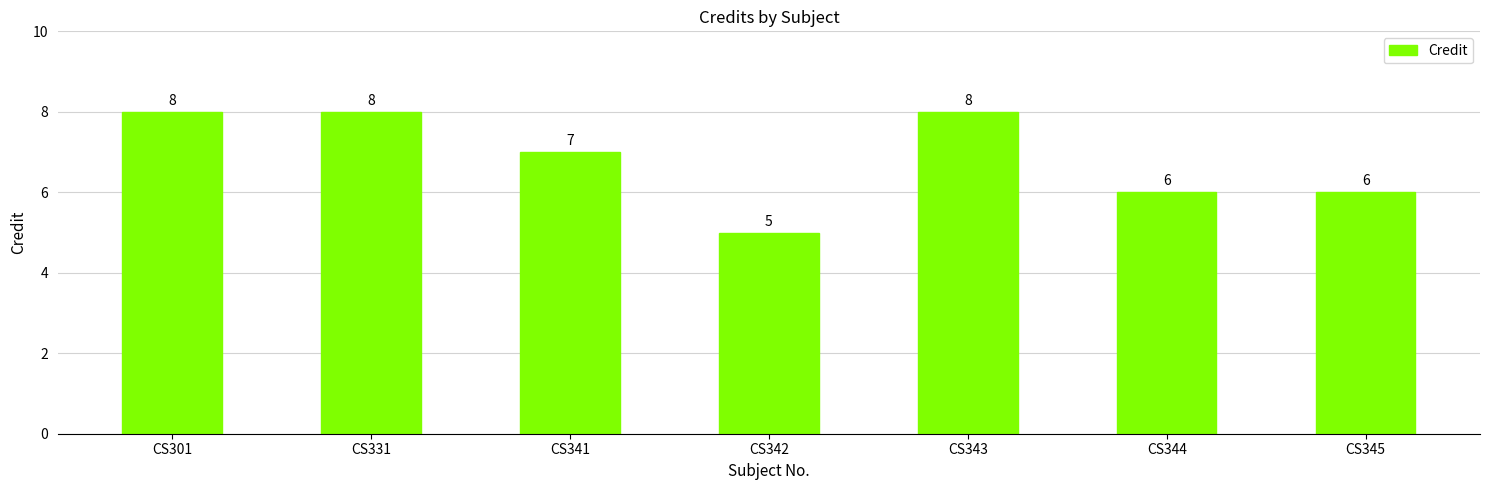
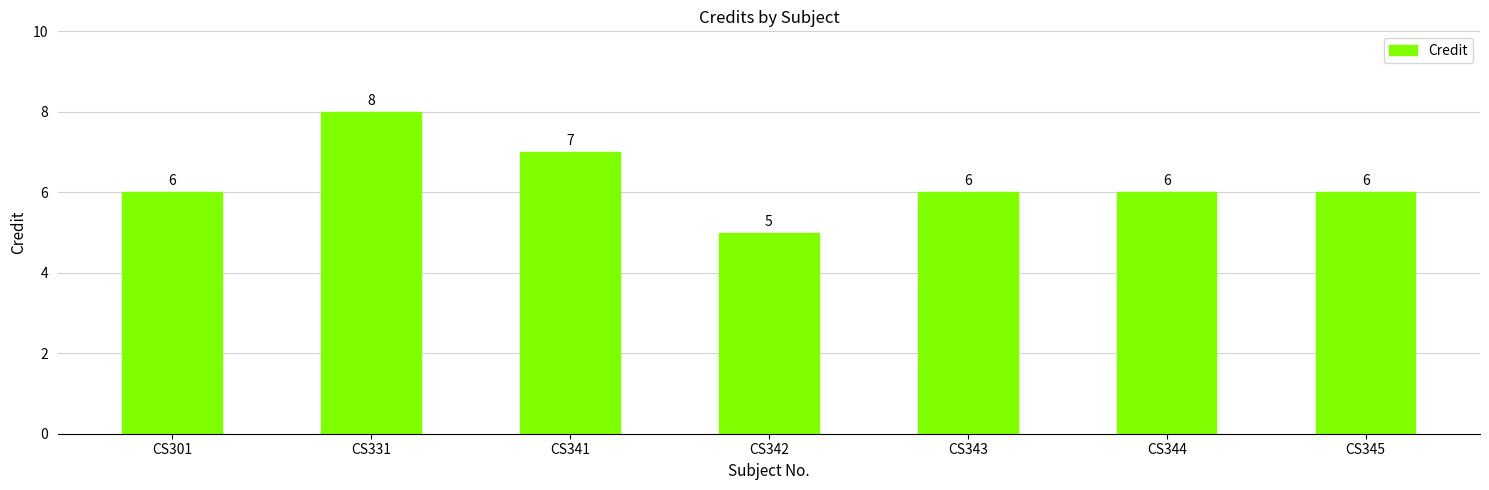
  {
-   "CS301": 8,
+   "CS301": 6,
    "CS331": 8,
    "CS341": 7,
    "CS342": 5,
-   "CS343": 8,
+   "CS343": 6,
    "CS344": 6,
    "CS345": 6
  }
